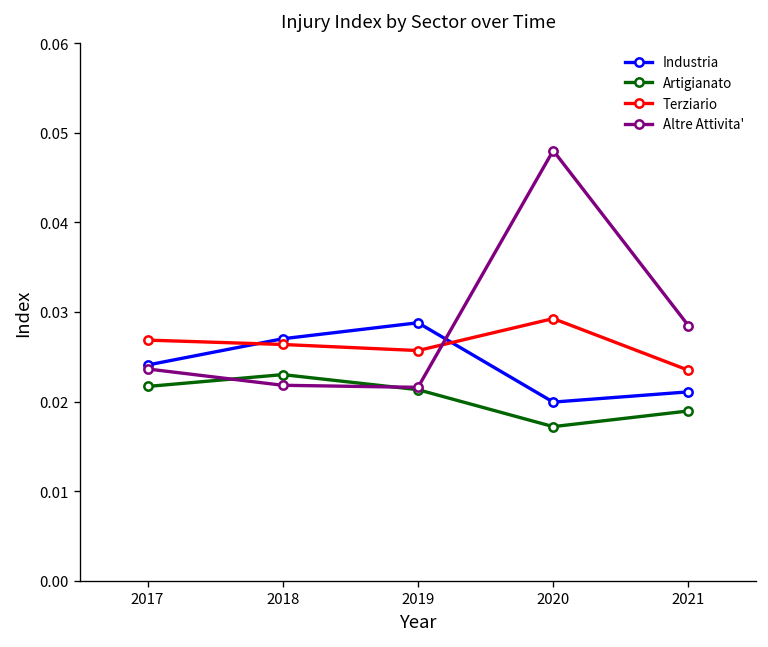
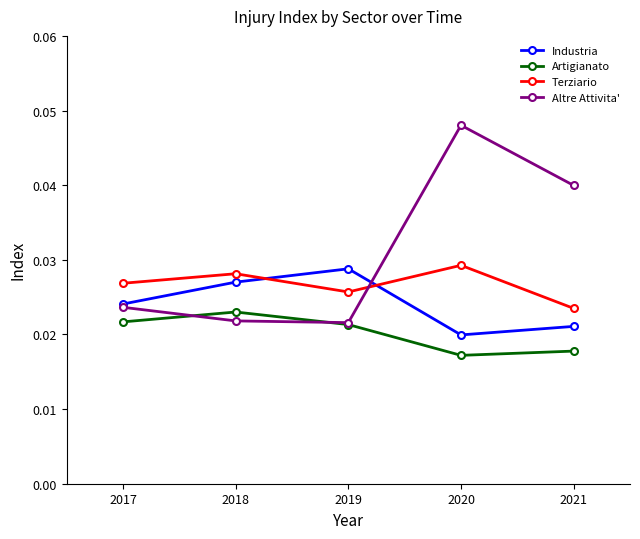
  {
    "Industria": {
      "2017": 0.024,
      "2018": 0.027,
      "2019": 0.029,
      "2020": 0.020,
      "2021": 0.021
    },
    "Artigianato": {
      "2017": 0.022,
      "2018": 0.023,
      "2020": 0.017,
-     "2021": 0.019
+     "2021": 0.018
    },
    "Terziario": {
      "2017": 0.027,
-     "2018": 0.026,
+     "2018": 0.028,
      "2019": 0.026,
      "2020": 0.029,
      "2021": 0.023
    },
    "Altre Attivita'": {
      "2017": 0.024,
      "2018": 0.022,
      "2020": 0.048,
-     "2021": 0.028
+     "2021": 0.040
    }
  }
